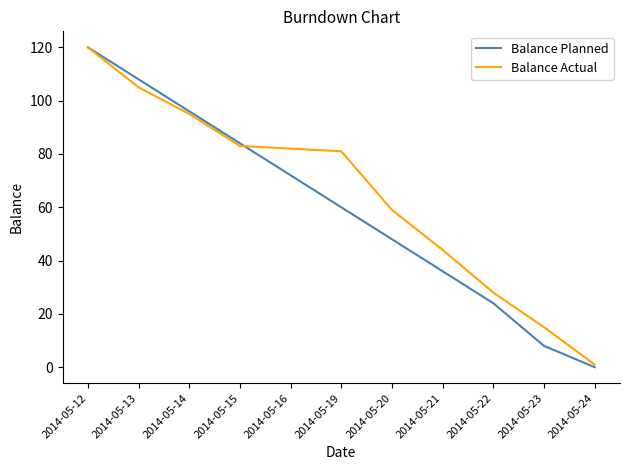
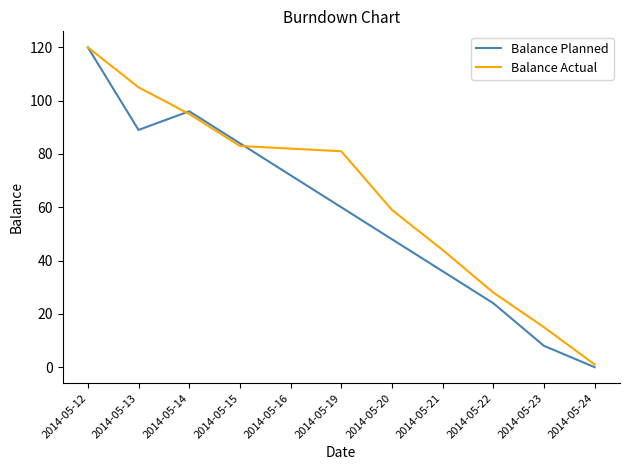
  {
    "Balance Planned": {
-     "2014-05-13": 108,
+     "2014-05-13": 89,
      "2014-05-14": 96,
      "2014-05-15": 84,
      "2014-05-16": 72,
      "2014-05-19": 60,
      "2014-05-20": 48,
      "2014-05-21": 36,
      "2014-05-22": 24,
      "2014-05-23": 8,
      "2014-05-24": 0
    },
    "Balance Actual": {
      "2014-05-13": 105,
      "2014-05-14": 95,
      "2014-05-15": 83,
      "2014-05-16": 82,
      "2014-05-19": 81,
      "2014-05-20": 59,
      "2014-05-21": 44,
      "2014-05-22": 28,
      "2014-05-23": 15,
      "2014-05-24": 1
    }
  }
